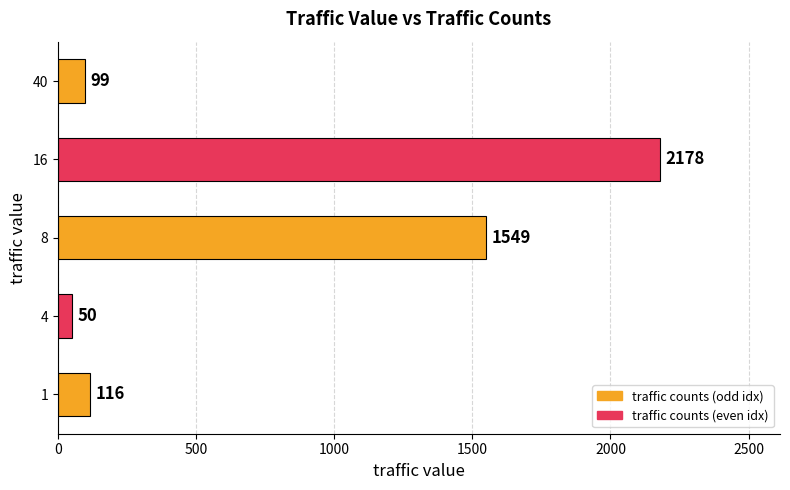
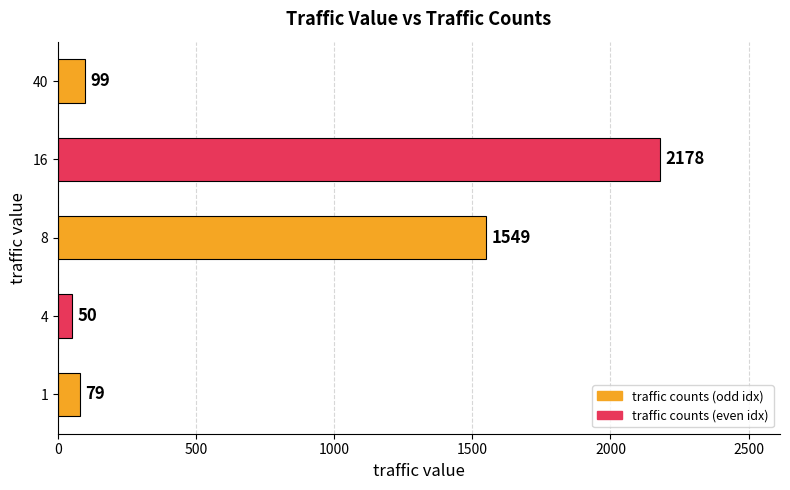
  {
    "40": 99,
    "16": 2178,
    "8": 1549,
    "4": 50,
-   "1": 116
+   "1": 79
  }
